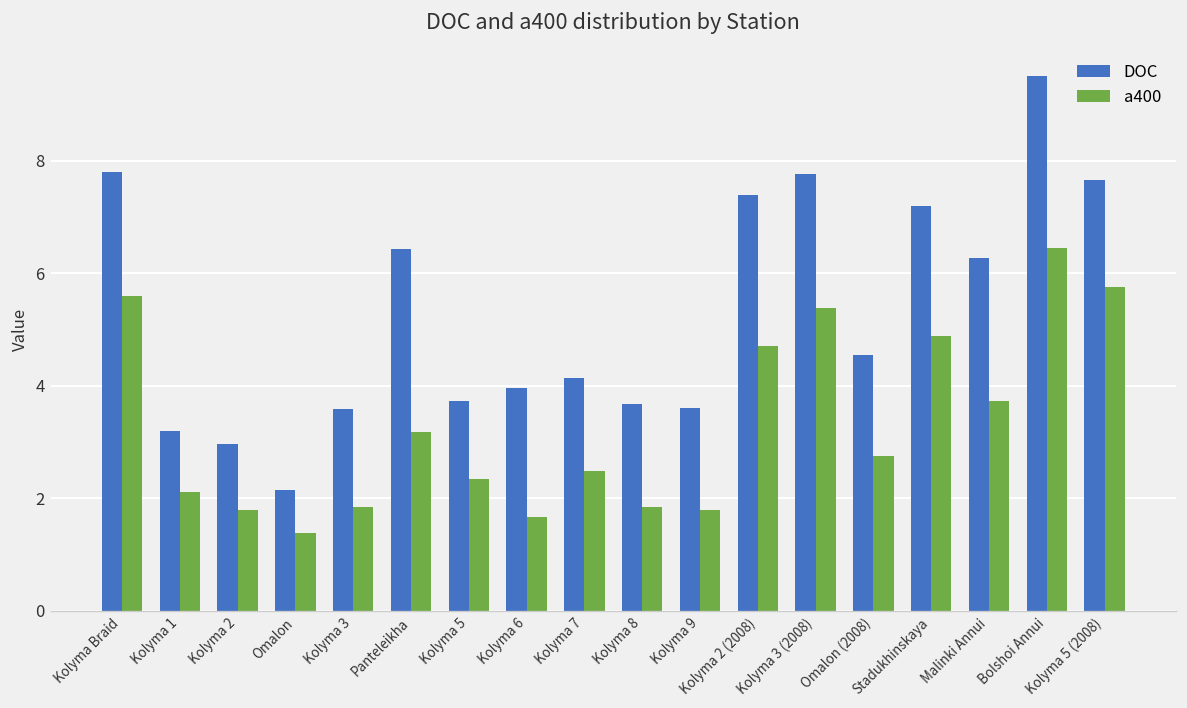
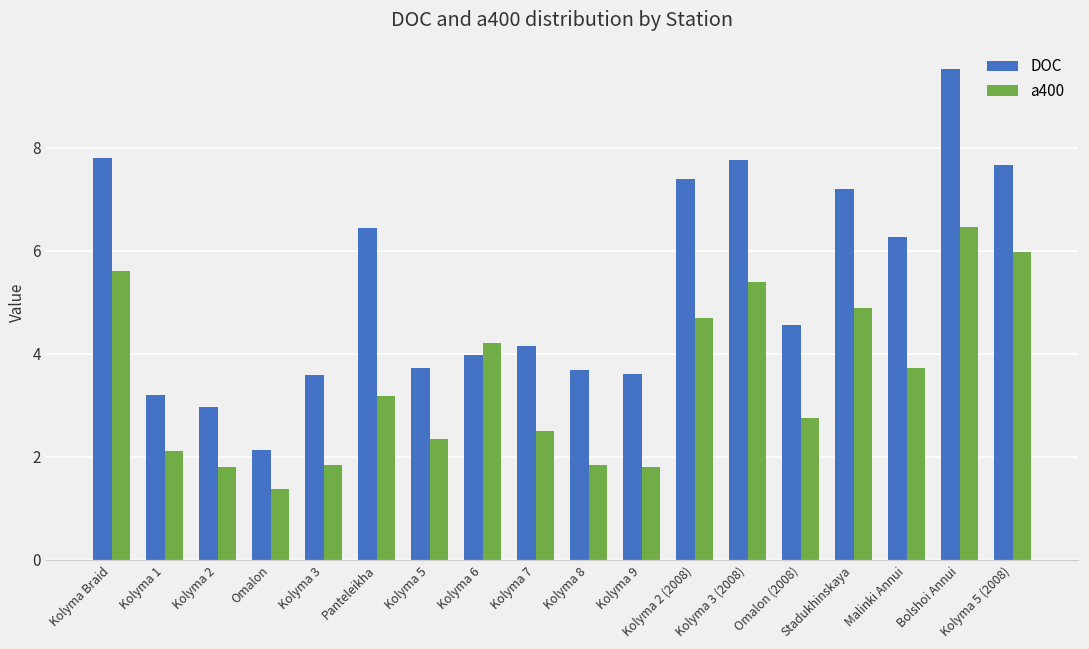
  {
    "DOC": {
      "Kolyma Braid": 7.8,
      "Kolyma 1": 3.2,
      "Kolyma 2": 3.0,
      "Omalon": 2.1,
      "Kolyma 3": 3.6,
      "Panteleikha": 6.4,
      "Kolyma 5": 3.7,
      "Kolyma 6": 4.0,
      "Kolyma 7": 4.1,
      "Kolyma 8": 3.7,
      "Kolyma 9": 3.6,
      "Kolyma 2 (2008)": 7.4,
      "Kolyma 3 (2008)": 7.8,
      "Omalon (2008)": 4.6,
      "Stadukhinskaya": 7.2,
      "Malinki Annui": 6.3,
      "Bolshoi Annui": 9.5,
      "Kolyma 5 (2008)": 7.7
    },
    "a400": {
      "Kolyma Braid": 5.6,
      "Kolyma 1": 2.1,
      "Kolyma 2": 1.8,
      "Omalon": 1.4,
      "Kolyma 3": 1.8,
      "Panteleikha": 3.2,
      "Kolyma 5": 2.4,
-     "Kolyma 6": 1.7,
+     "Kolyma 6": 4.2,
      "Kolyma 7": 2.5,
      "Kolyma 8": 1.8,
      "Kolyma 9": 1.8,
      "Kolyma 2 (2008)": 4.7,
      "Kolyma 3 (2008)": 5.4,
      "Omalon (2008)": 2.8,
      "Stadukhinskaya": 4.9,
      "Malinki Annui": 3.7,
      "Bolshoi Annui": 6.5,
-     "Kolyma 5 (2008)": 5.8
+     "Kolyma 5 (2008)": 6.0
    }
  }
